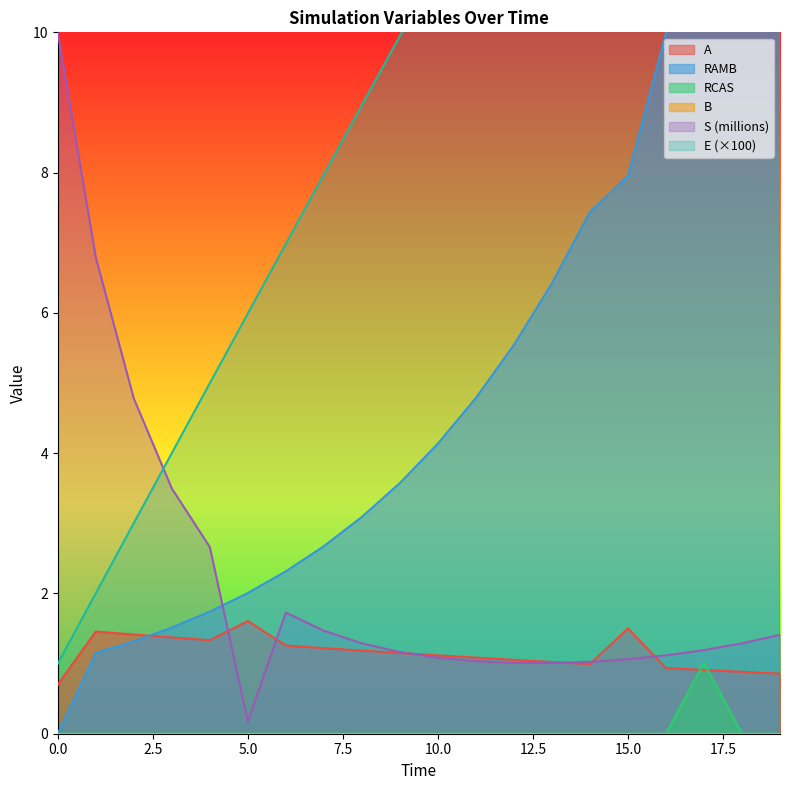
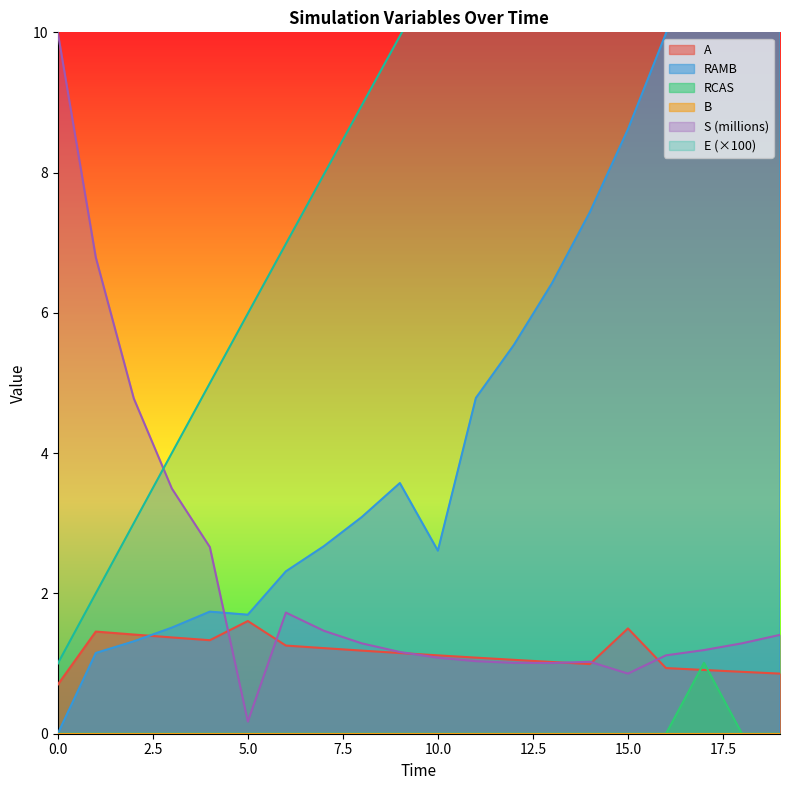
  {
    "A": {
      "0.0": 0.7,
      "5.0": 1.6,
      "15.0": 1.5
    },
    "RAMB": {
-     "5.0": 2.0,
-     "10.0": 4.1,
-     "15.0": 8.0
+     "5.0": 1.7,
+     "10.0": 2.6,
+     "15.0": 8.6
    },
    "S (millions)": {
      "0.0": 10.0,
      "5.0": 0.2,
-     "15.0": 1.1
+     "15.0": 0.9
    }
  }
